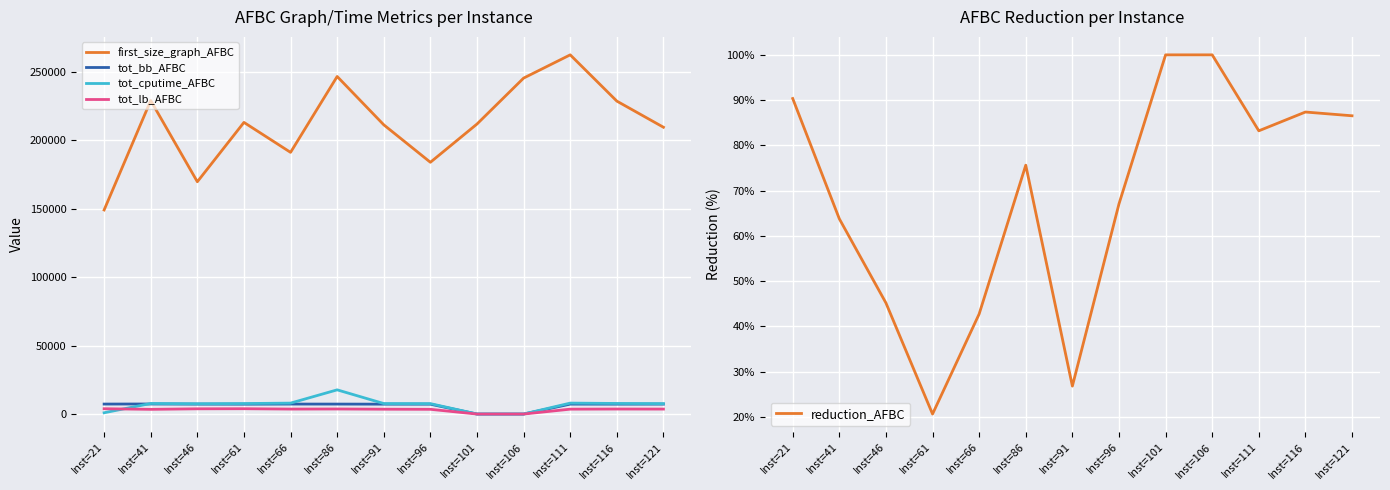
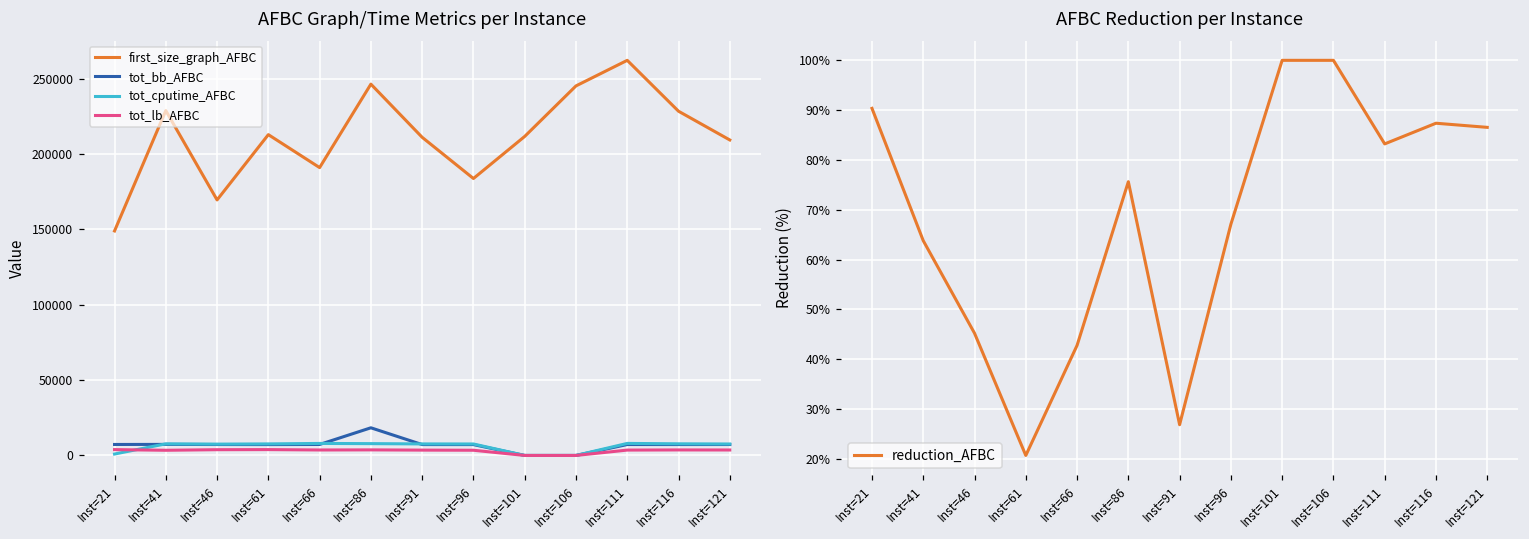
  {
    "AFBC Graph/Time Metrics per Instance": {
      "first_size_graph_AFBC": {
        "Inst=21": "149000",
        "Inst=46": "170000",
        "Inst=61": "213000",
        "Inst=66": "191000",
        "Inst=86": "246000",
        "Inst=91": "211000",
        "Inst=96": "184000",
        "Inst=101": "212000",
        "Inst=106": "245000",
        "Inst=111": "262000",
        "Inst=116": "228000",
        "Inst=121": "209000"
      },
      "tot_bb_AFBC": {
        "Inst=21": "7000",
-       "Inst=86": "7000"
+       "Inst=86": "18000"
      },
      "tot_cputime_AFBC": {
        "Inst=21": "1000",
-       "Inst=86": "18000"
+       "Inst=86": "8000"
      },
      "tot_lb_AFBC": {
        "Inst=21": "4000",
        "Inst=41": "3000",
        "Inst=46": "4000",
        "Inst=61": "4000",
        "Inst=66": "4000",
        "Inst=86": "4000",
        "Inst=91": "4000",
        "Inst=96": "3000",
        "Inst=111": "4000",
        "Inst=116": "4000",
        "Inst=121": "4000"
      }
    },
    "AFBC Reduction per Instance": {
      "Inst=21": "90%",
      "Inst=41": "64%",
      "Inst=46": "45%",
      "Inst=61": "21%",
      "Inst=66": "43%",
      "Inst=86": "76%",
      "Inst=91": "27%",
      "Inst=96": "67%",
      "Inst=101": "100%",
      "Inst=106": "100%",
      "Inst=111": "83%",
      "Inst=116": "87%",
      "Inst=121": "87%"
    }
  }
